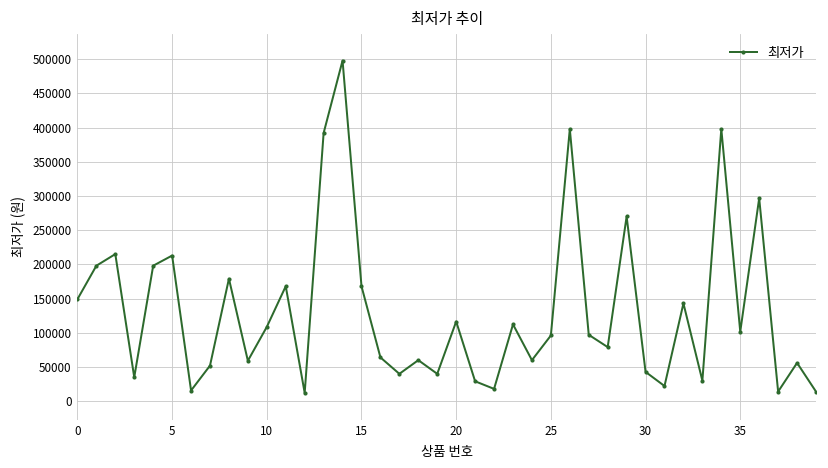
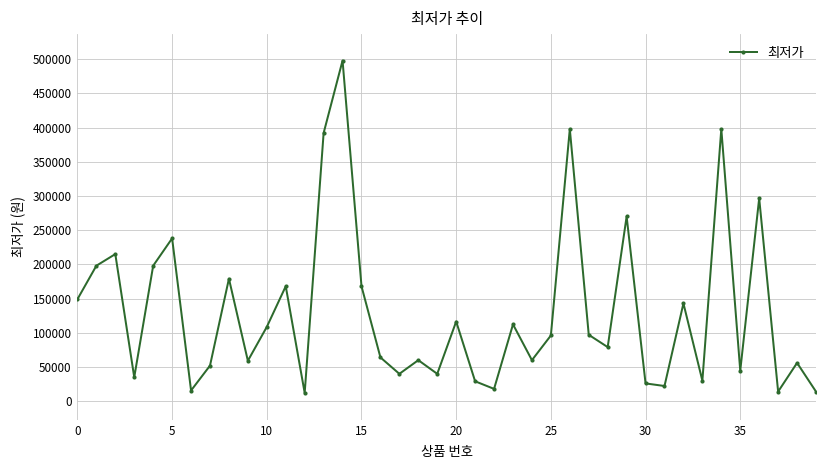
  {
    "0": 150000,
-   "5": 210000,
+   "5": 240000,
    "10": 110000,
    "15": 170000,
    "20": 120000,
    "25": 100000,
-   "30": 40000,
-   "35": 100000
+   "30": 30000,
+   "35": 40000
  }
